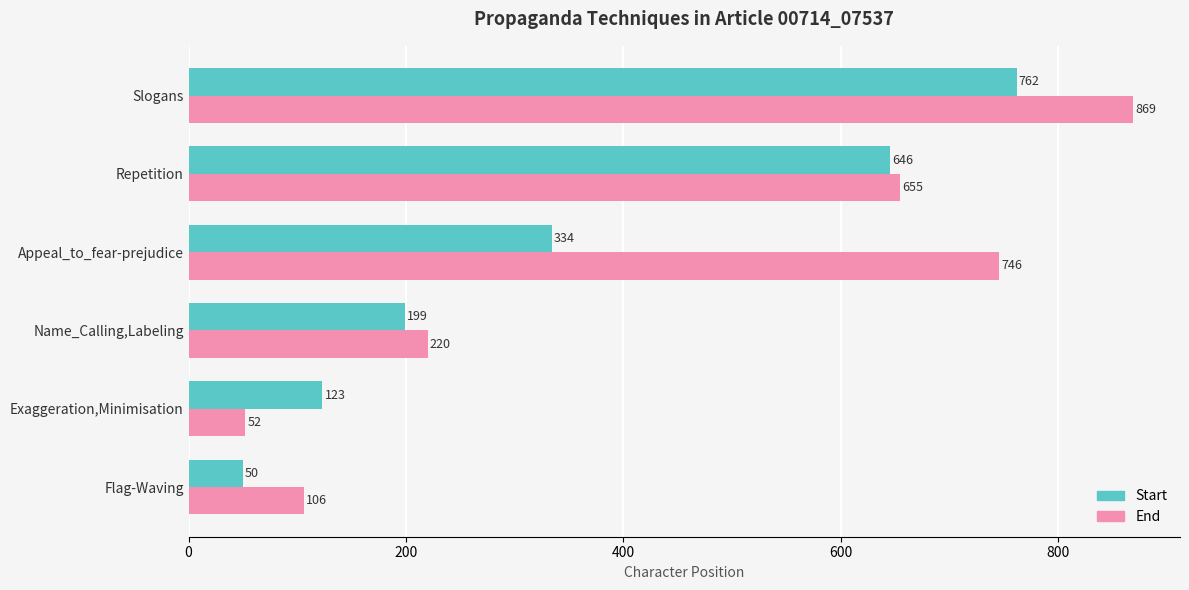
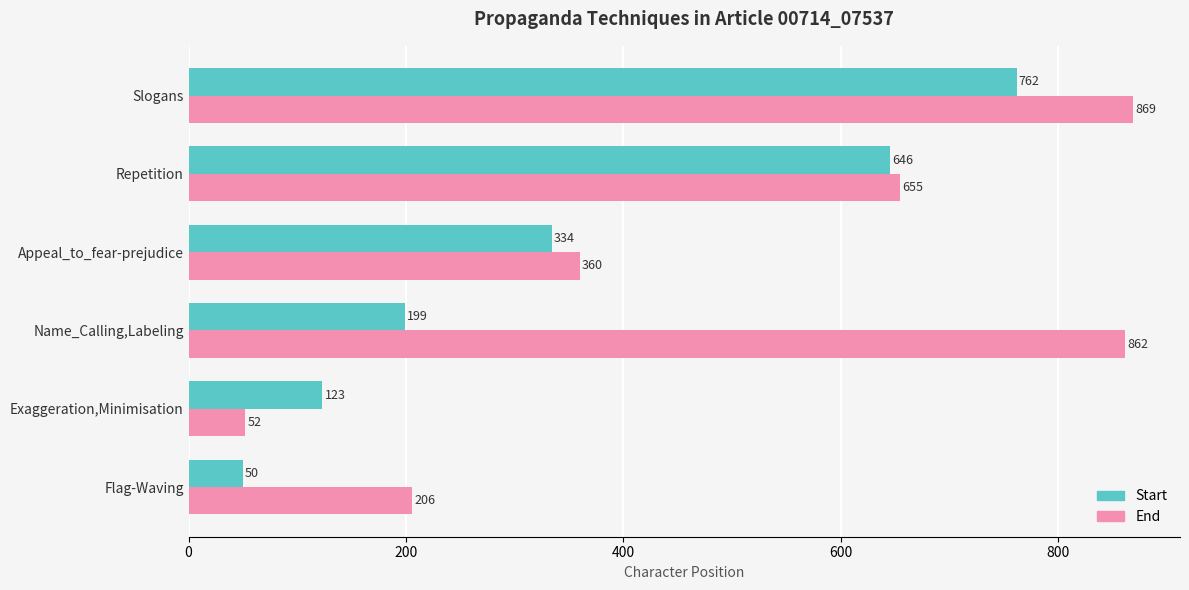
  {
    "Start": {
      "Slogans": 762,
      "Repetition": 646,
      "Appeal_to_fear-prejudice": 334,
      "Name_Calling,Labeling": 199,
      "Exaggeration,Minimisation": 123,
      "Flag-Waving": 50
    },
    "End": {
      "Slogans": 869,
      "Repetition": 655,
-     "Appeal_to_fear-prejudice": 746,
-     "Name_Calling,Labeling": 220,
+     "Appeal_to_fear-prejudice": 360,
+     "Name_Calling,Labeling": 862,
      "Exaggeration,Minimisation": 52,
-     "Flag-Waving": 106
+     "Flag-Waving": 206
    }
  }
